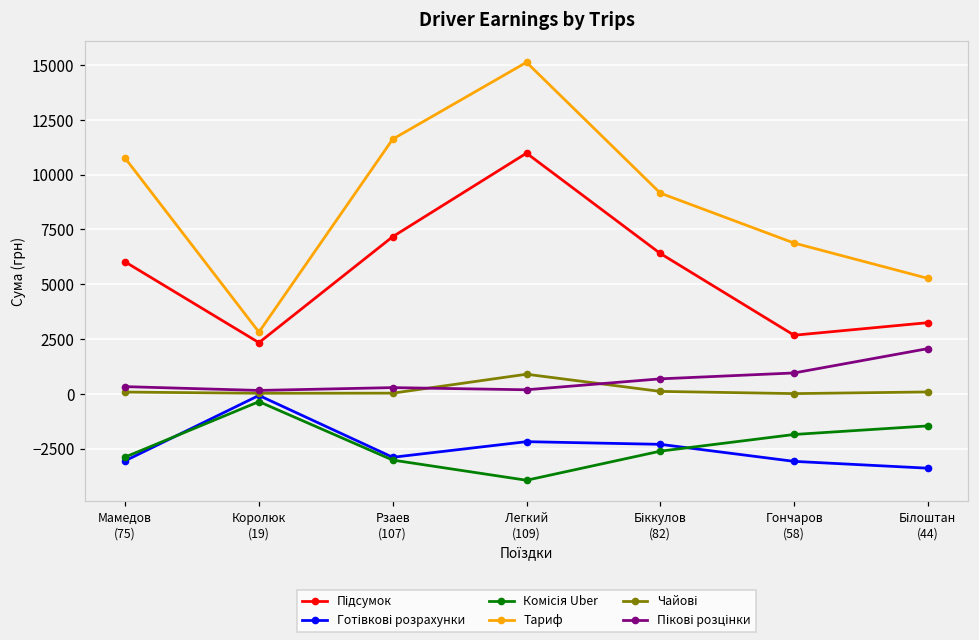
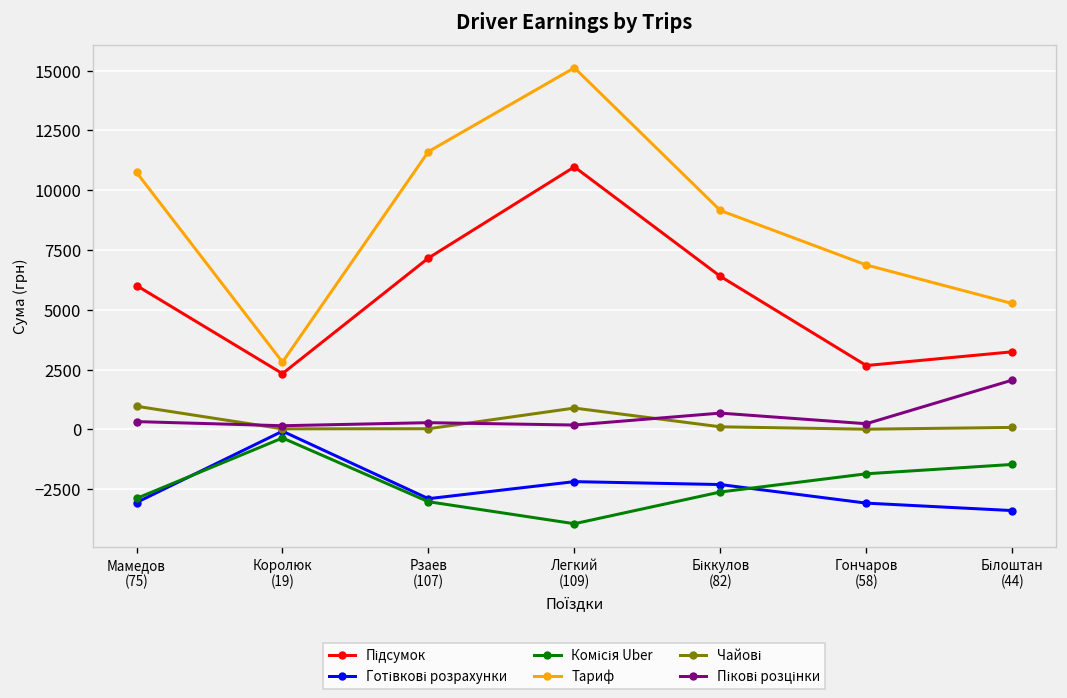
  {
    "Підсумок": {
      "Мамедов (75)": 6000,
      "Королюк (19)": 2300,
      "Рзаев (107)": 7200,
      "Легкий (109)": 11000,
      "Біккулов (82)": 6400,
      "Гончаров (58)": 2700,
      "Білоштан (44)": 3200
    },
    "Готівкові розрахунки": {
      "Мамедов (75)": -3100,
      "Легкий (109)": -2200,
      "Біккулов (82)": -2300,
      "Гончаров (58)": -3100,
      "Білоштан (44)": -3400
    },
    "Комісія Uber": {
      "Мамедов (75)": -2900,
      "Королюк (19)": -400,
      "Легкий (109)": -3900,
      "Біккулов (82)": -2600,
      "Гончаров (58)": -1900,
      "Білоштан (44)": -1500
    },
    "Тариф": {
      "Мамедов (75)": 10700,
      "Королюк (19)": 2800,
      "Рзаев (107)": 11600,
      "Легкий (109)": 15100,
      "Біккулов (82)": 9200,
      "Гончаров (58)": 6900,
      "Білоштан (44)": 5300
    },
    "Чайові": {
-     "Мамедов (75)": 100,
+     "Мамедов (75)": 1000,
      "Рзаев (107)": 0,
      "Легкий (109)": 900,
      "Біккулов (82)": 100,
      "Гончаров (58)": 0,
      "Білоштан (44)": 100
    },
    "Пікові розцінки": {
      "Мамедов (75)": 300,
      "Королюк (19)": 200,
      "Рзаев (107)": 300,
      "Легкий (109)": 200,
      "Біккулов (82)": 700,
-     "Гончаров (58)": 1000,
+     "Гончаров (58)": 200,
      "Білоштан (44)": 2100
    }
  }
